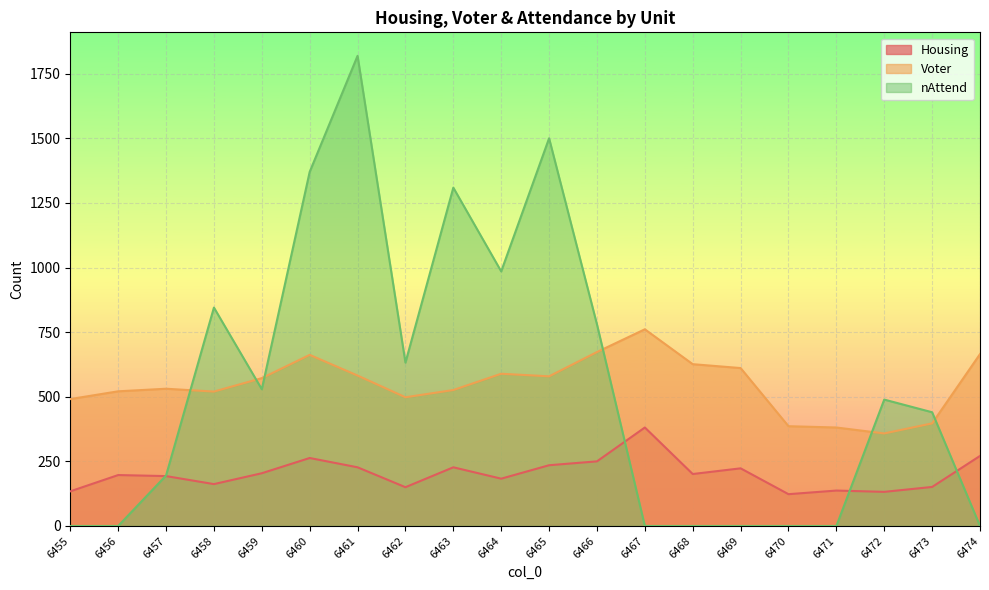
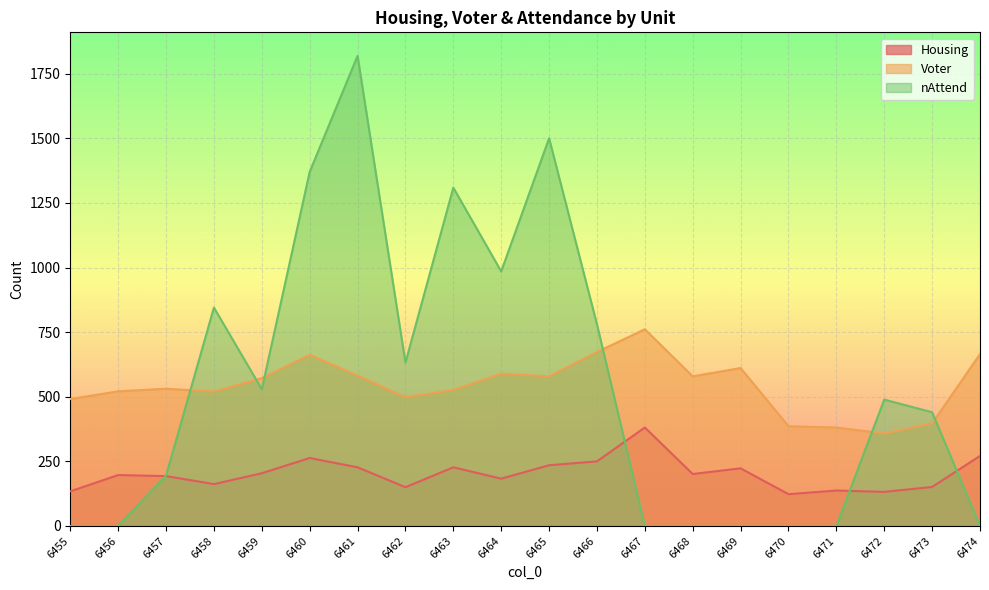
  {
    "Housing": {
      "6455": 130,
      "6456": 200,
      "6458": 160,
      "6459": 200,
      "6460": 260,
      "6461": 230,
      "6462": 150,
      "6463": 230,
      "6464": 180,
      "6465": 240,
      "6466": 250,
      "6467": 380,
      "6468": 200,
      "6469": 220,
      "6470": 120,
      "6471": 140,
      "6472": 130,
      "6473": 150,
      "6474": 270
    },
    "Voter": {
      "6455": 490,
      "6456": 520,
      "6457": 530,
      "6458": 520,
      "6459": 570,
      "6460": 660,
      "6461": 580,
      "6462": 500,
      "6463": 530,
      "6464": 590,
      "6465": 580,
      "6466": 670,
      "6467": 760,
-     "6468": 630,
+     "6468": 580,
      "6469": 610,
      "6470": 390,
      "6471": 380,
      "6472": 360,
      "6473": 400,
      "6474": 670
    },
    "nAttend": {
      "6455": 0,
      "6456": 0,
      "6458": 850,
      "6459": 530,
      "6460": 1370,
      "6461": 1820,
      "6462": 630,
      "6463": 1310,
      "6464": 990,
      "6465": 1500,
      "6466": 780,
      "6467": 0,
      "6468": 0,
      "6469": 0,
      "6470": 0,
      "6471": 0,
      "6472": 490,
      "6473": 440,
      "6474": 0
    }
  }
